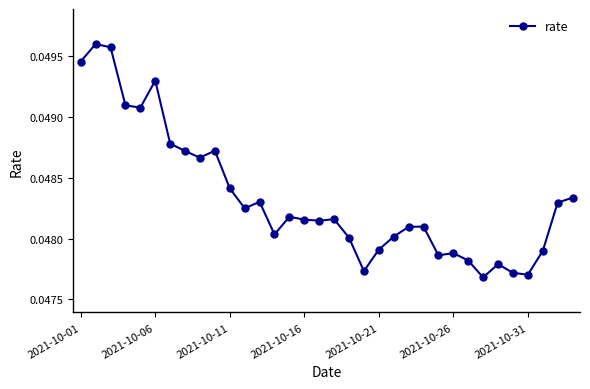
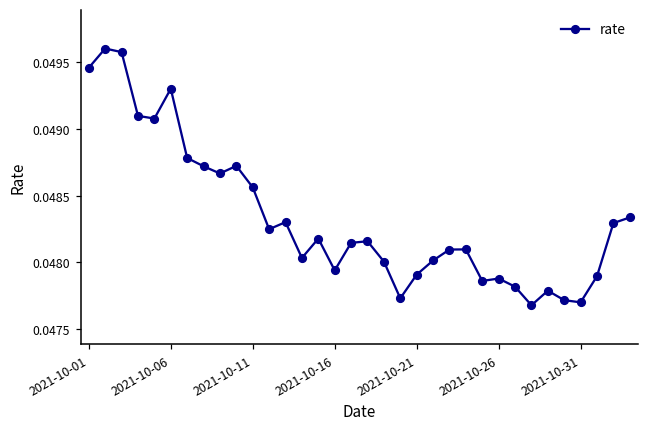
  {
    "2021-10-01": 0.04946,
    "2021-10-06": 0.04930,
-   "2021-10-11": 0.04841,
-   "2021-10-16": 0.04816,
+   "2021-10-11": 0.04856,
+   "2021-10-16": 0.04794,
    "2021-10-21": 0.04791,
    "2021-10-26": 0.04788,
    "2021-10-31": 0.04770
  }
